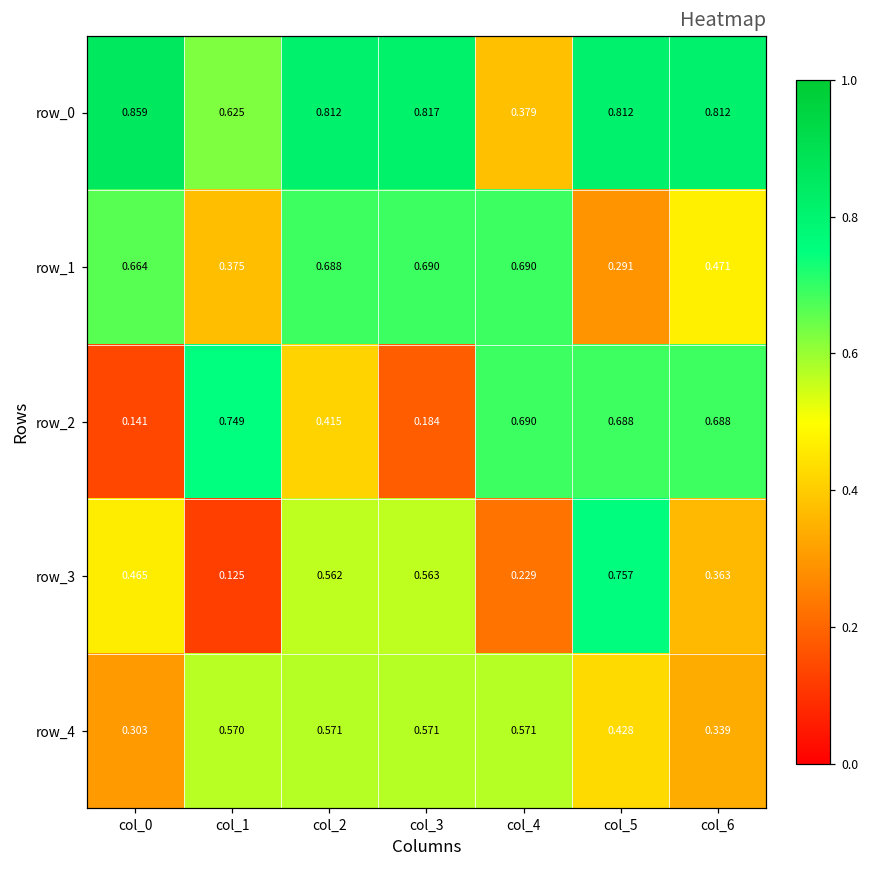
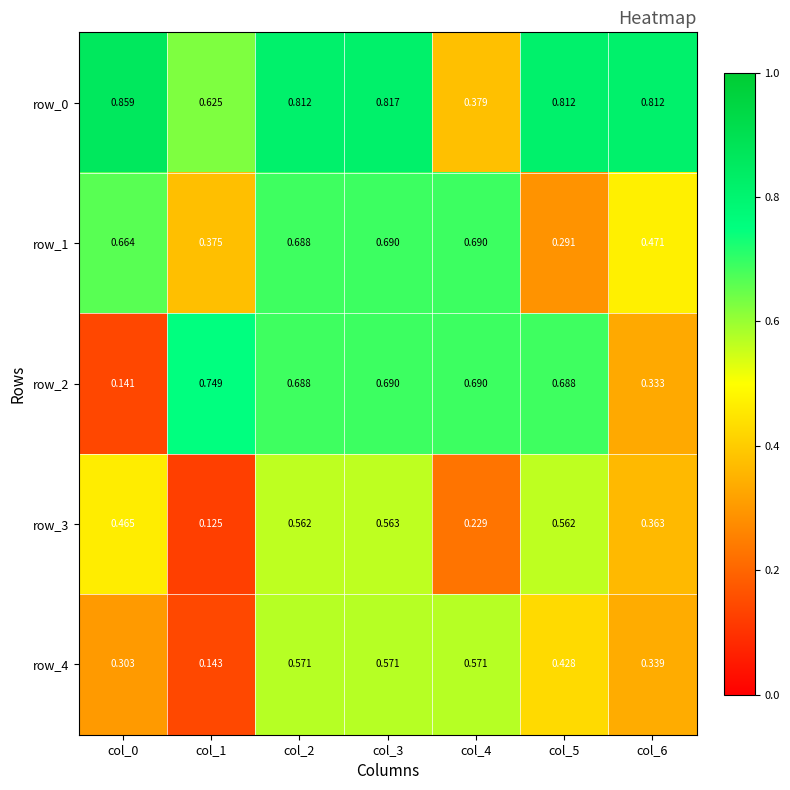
  {
    "row_0": {
      "col_0": 0.859,
      "col_1": 0.625,
      "col_2": 0.812,
      "col_3": 0.817,
      "col_4": 0.379,
      "col_5": 0.812,
      "col_6": 0.812
    },
    "row_1": {
      "col_0": 0.664,
      "col_1": 0.375,
      "col_2": 0.688,
      "col_3": 0.690,
      "col_4": 0.690,
      "col_5": 0.291,
      "col_6": 0.471
    },
    "row_2": {
      "col_0": 0.141,
      "col_1": 0.749,
-     "col_2": 0.415,
-     "col_3": 0.184,
+     "col_2": 0.688,
+     "col_3": 0.690,
      "col_4": 0.690,
      "col_5": 0.688,
-     "col_6": 0.688
+     "col_6": 0.333
    },
    "row_3": {
      "col_0": 0.465,
      "col_1": 0.125,
      "col_2": 0.562,
      "col_3": 0.563,
      "col_4": 0.229,
-     "col_5": 0.757,
+     "col_5": 0.562,
      "col_6": 0.363
    },
    "row_4": {
      "col_0": 0.303,
-     "col_1": 0.570,
+     "col_1": 0.143,
      "col_2": 0.571,
      "col_3": 0.571,
      "col_4": 0.571,
      "col_5": 0.428,
      "col_6": 0.339
    }
  }
